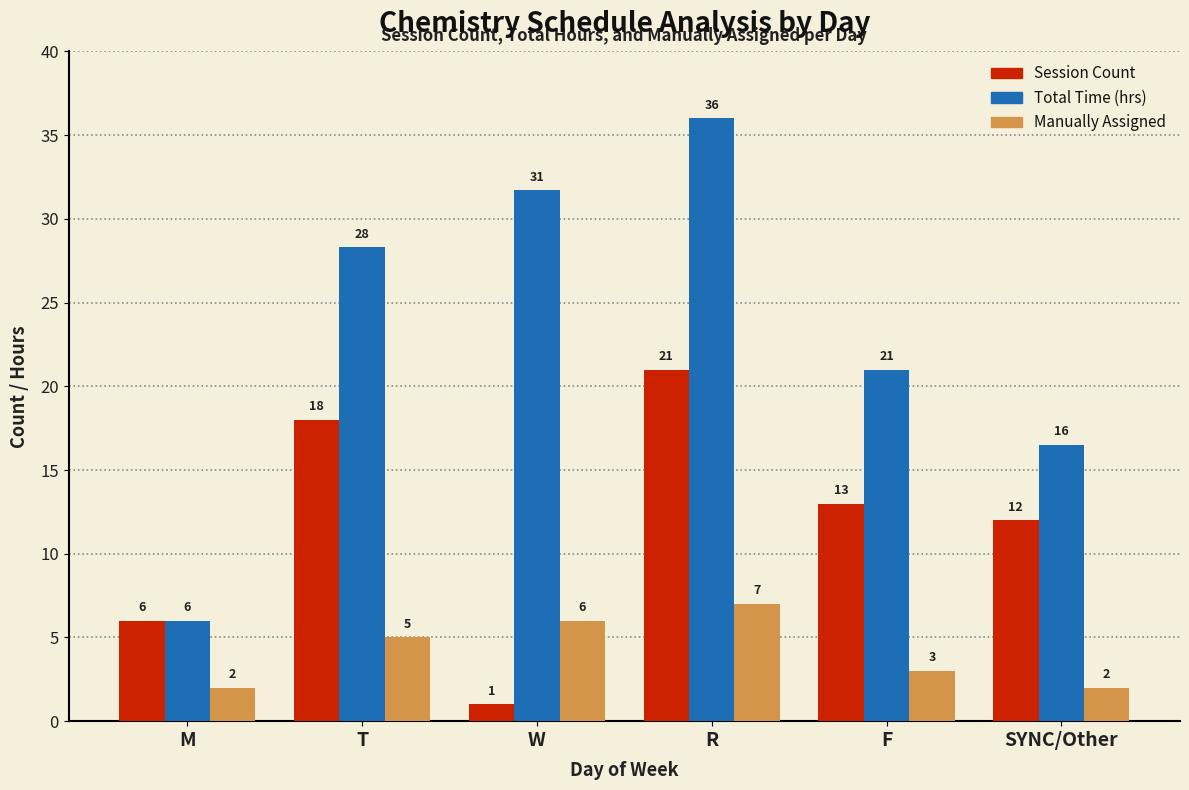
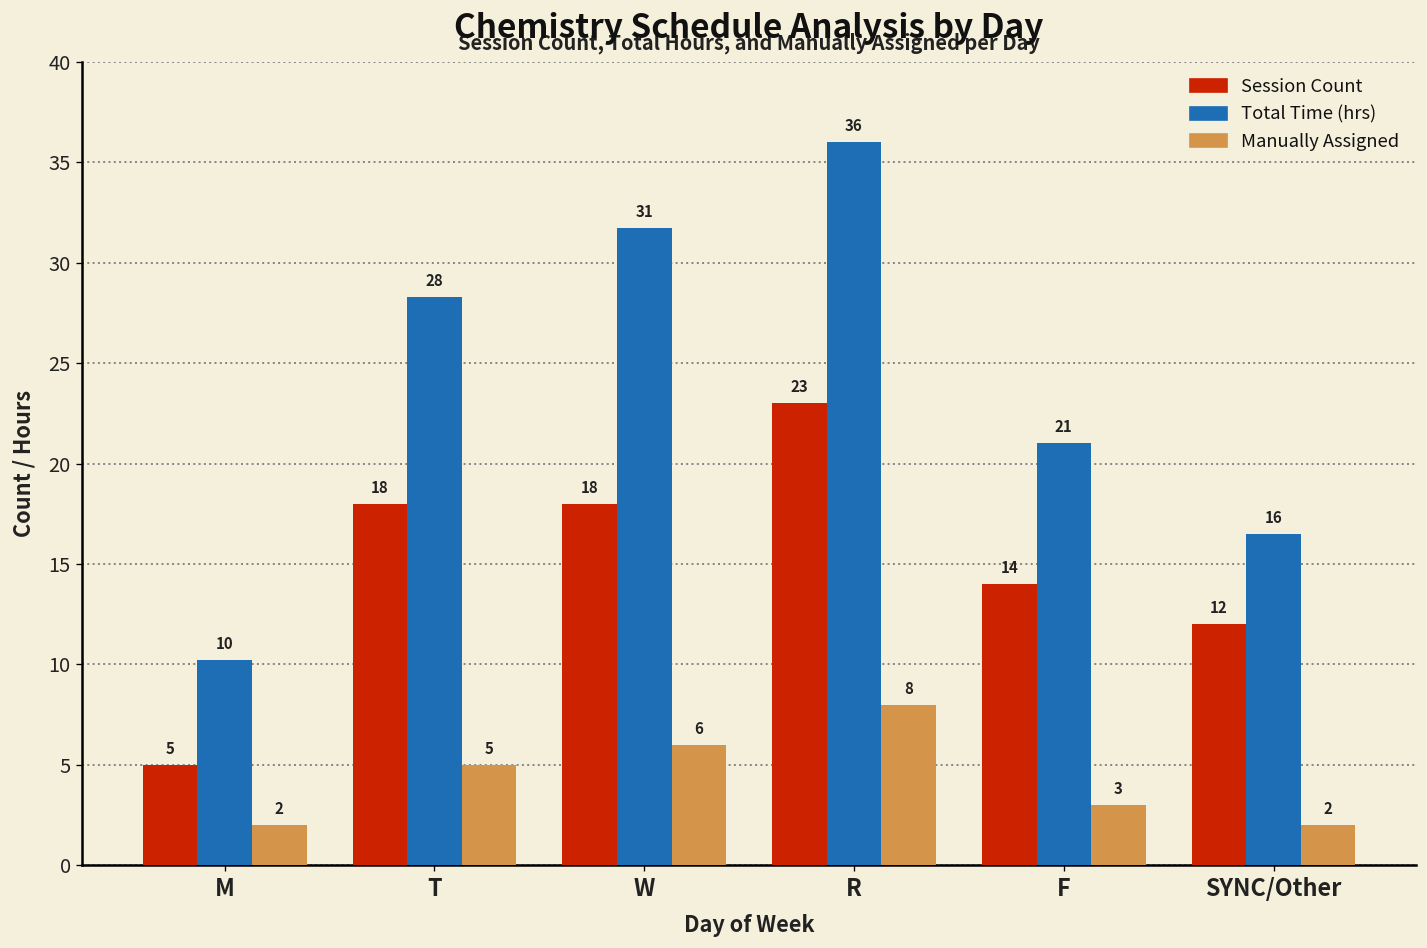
  {
    "Session Count": {
-     "M": 6,
+     "M": 5,
      "T": 18,
-     "W": 1,
-     "R": 21,
-     "F": 13,
+     "W": 18,
+     "R": 23,
+     "F": 14,
      "SYNC/Other": 12
    },
    "Total Time (hrs)": {
-     "M": 6,
+     "M": 10,
      "T": 28,
      "R": 36,
      "F": 21,
      "SYNC/Other": 16
    },
    "Manually Assigned": {
      "M": 2,
      "T": 5,
      "W": 6,
-     "R": 7,
+     "R": 8,
      "F": 3,
      "SYNC/Other": 2
    }
  }
